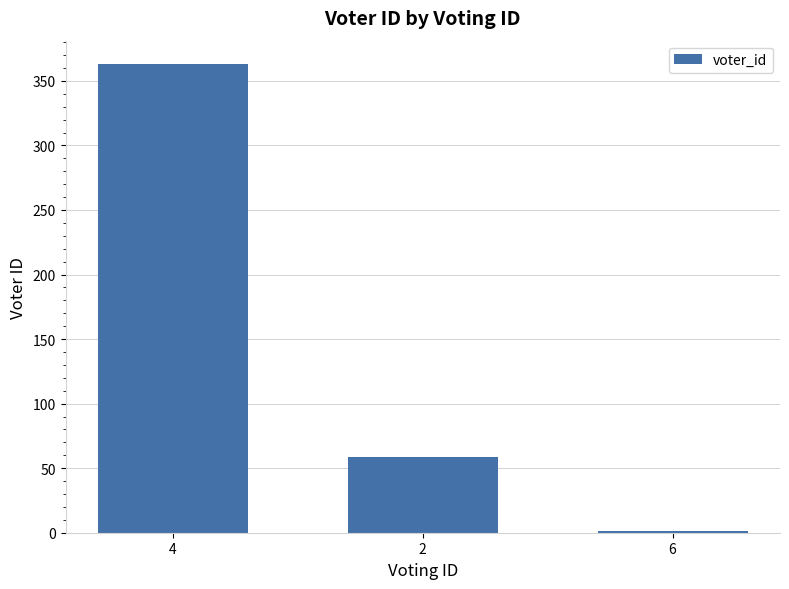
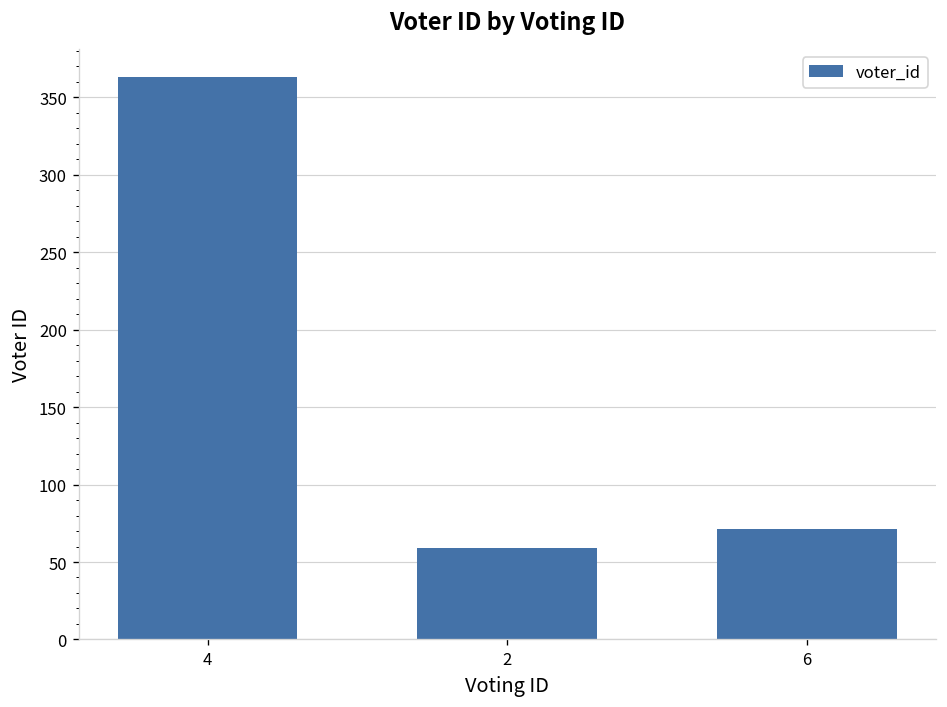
  {
    "4": 363,
    "2": 59,
-   "6": 1
+   "6": 71
  }
